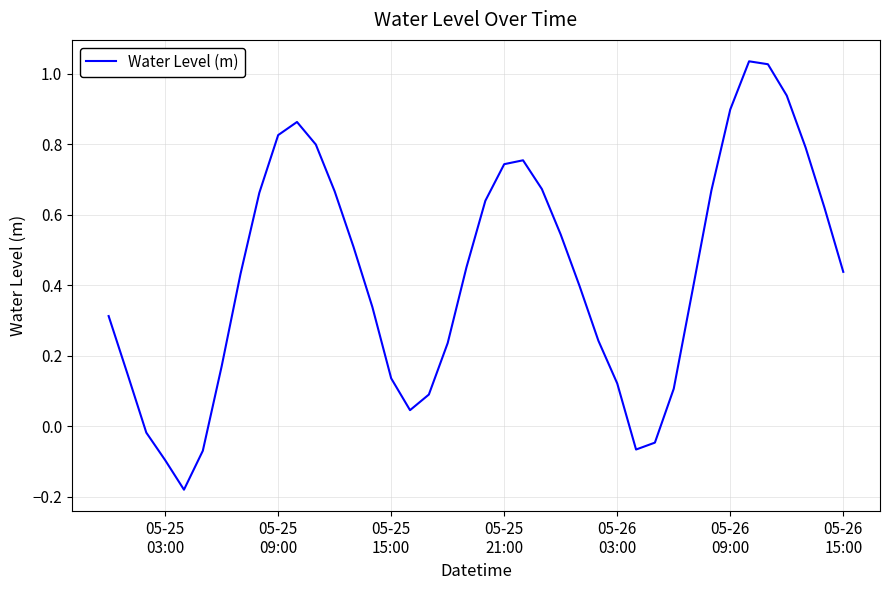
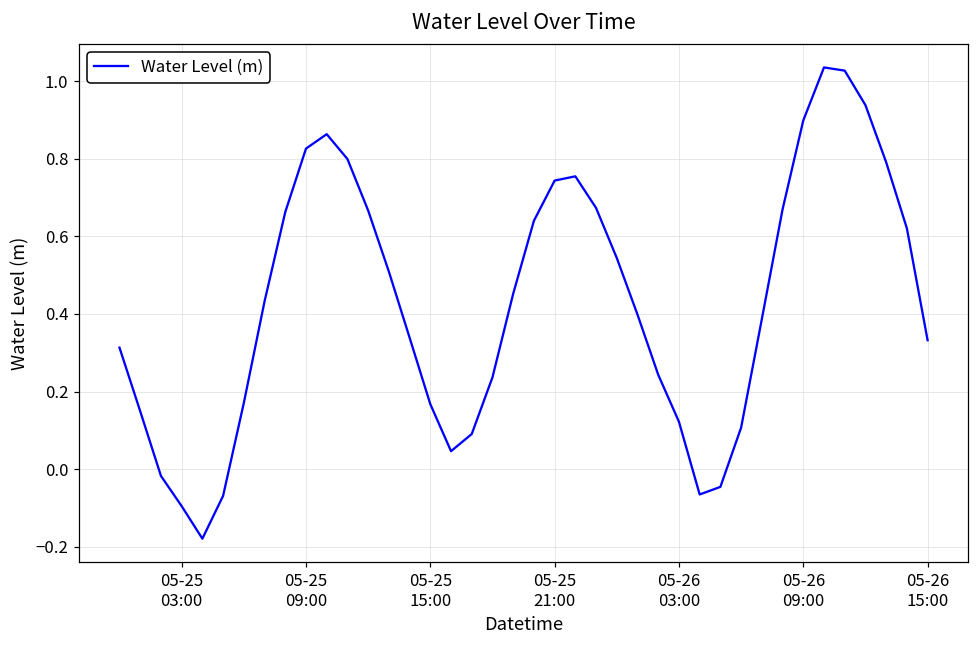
  {
    "05-25 03:00": -0.10,
    "05-25 09:00": 0.83,
-   "05-25 15:00": 0.14,
+   "05-25 15:00": 0.17,
    "05-25 21:00": 0.74,
    "05-26 03:00": 0.12,
    "05-26 09:00": 0.90,
-   "05-26 15:00": 0.44
+   "05-26 15:00": 0.33
  }
